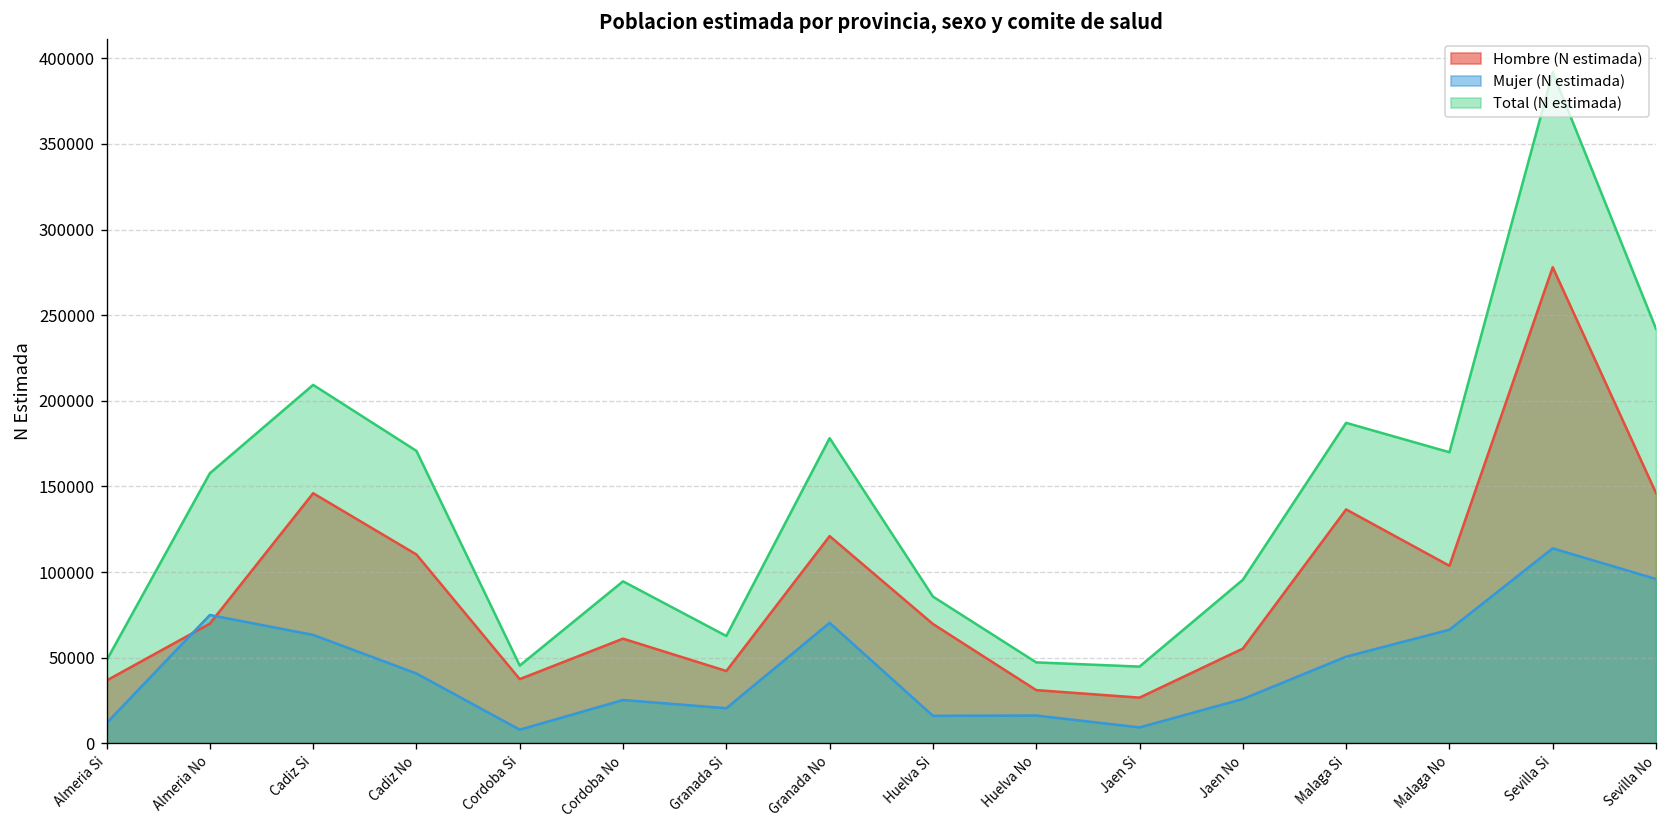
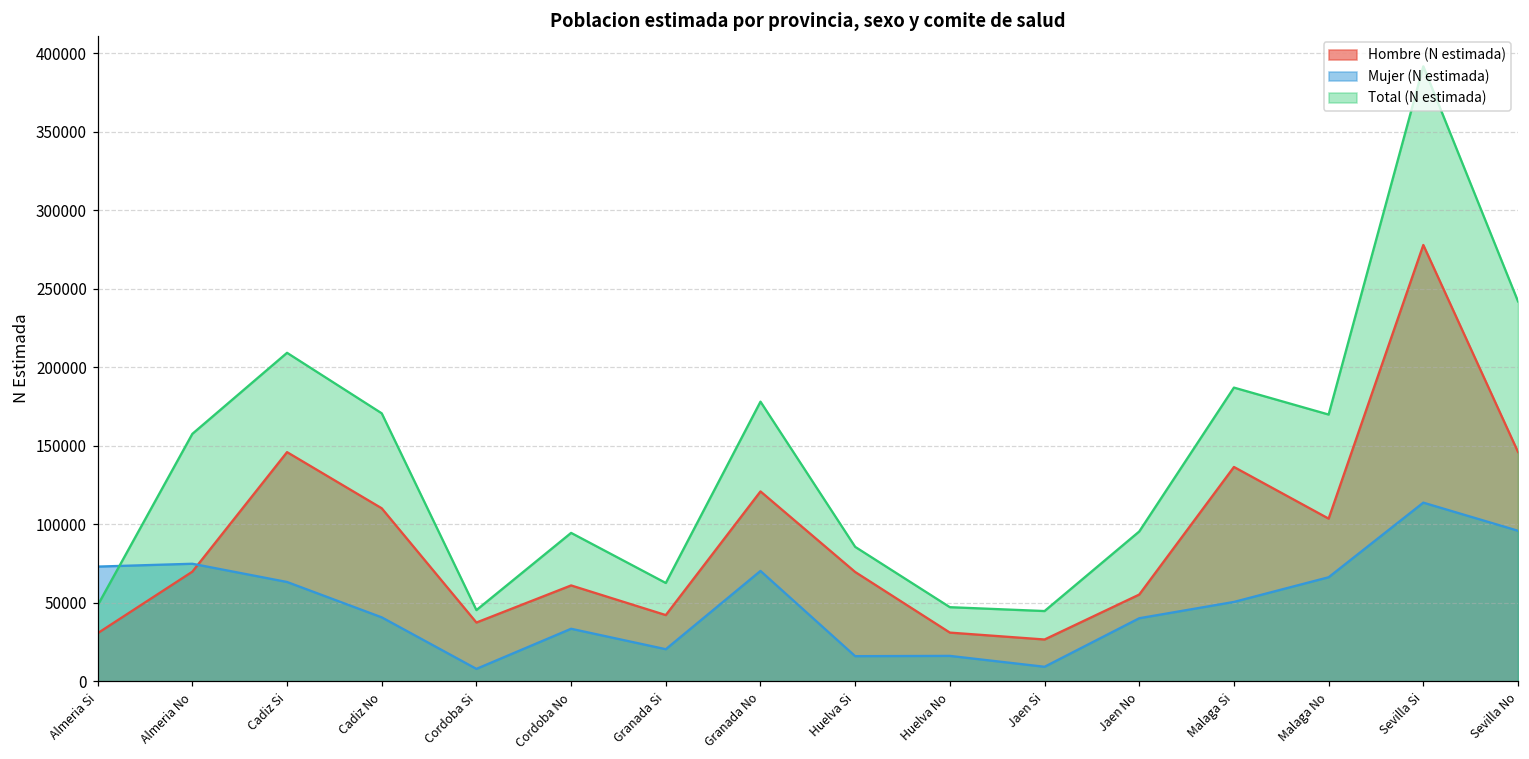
  {
    "Hombre (N estimada)": {
-     "Almeria Si": 37000,
+     "Almeria Si": 31000,
      "Almeria No": 70000,
      "Cadiz Si": 146000,
      "Cadiz No": 110000,
      "Cordoba Si": 37000,
      "Cordoba No": 61000,
      "Granada Si": 42000,
      "Granada No": 121000,
      "Huelva Si": 70000,
      "Huelva No": 31000,
      "Jaen Si": 27000,
      "Jaen No": 55000,
      "Malaga Si": 137000,
      "Malaga No": 104000,
      "Sevilla Si": 278000,
      "Sevilla No": 146000
    },
    "Mujer (N estimada)": {
-     "Almeria Si": 12000,
+     "Almeria Si": 73000,
      "Almeria No": 75000,
      "Cadiz Si": 63000,
      "Cadiz No": 41000,
      "Cordoba Si": 8000,
-     "Cordoba No": 25000,
+     "Cordoba No": 33000,
      "Granada Si": 20000,
      "Granada No": 70000,
      "Huelva Si": 16000,
      "Huelva No": 16000,
      "Jaen Si": 9000,
-     "Jaen No": 26000,
+     "Jaen No": 40000,
      "Malaga Si": 51000,
      "Malaga No": 66000,
      "Sevilla Si": 114000,
      "Sevilla No": 96000
    },
    "Total (N estimada)": {
      "Almeria Si": 48000,
      "Almeria No": 158000,
      "Cadiz Si": 209000,
      "Cadiz No": 171000,
      "Cordoba Si": 45000,
      "Cordoba No": 95000,
      "Granada Si": 63000,
      "Granada No": 178000,
      "Huelva Si": 86000,
      "Huelva No": 47000,
      "Jaen Si": 45000,
      "Jaen No": 95000,
      "Malaga Si": 187000,
      "Malaga No": 170000,
      "Sevilla No": 242000
    }
  }
